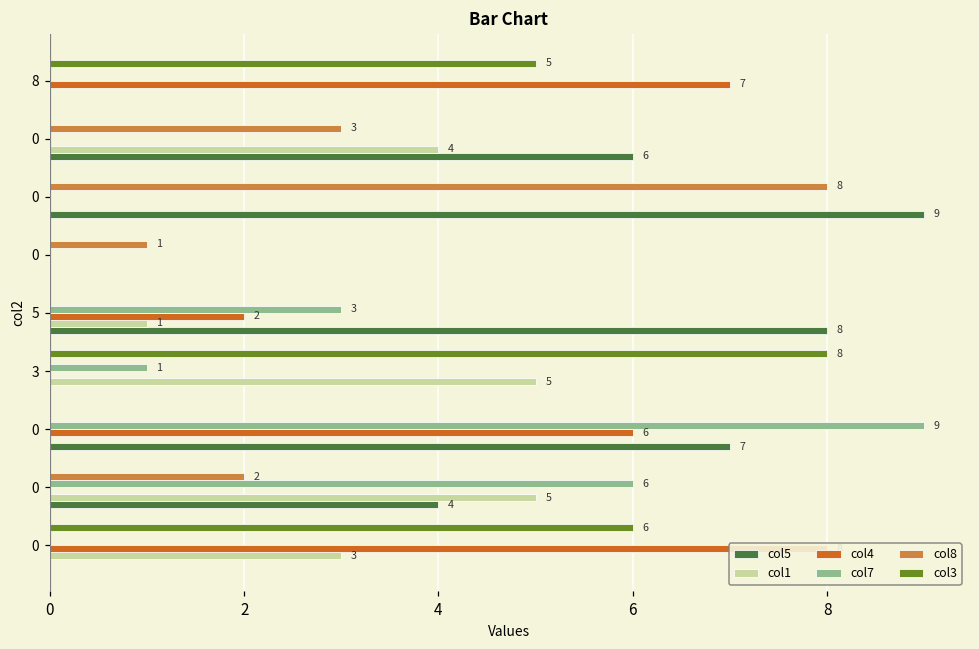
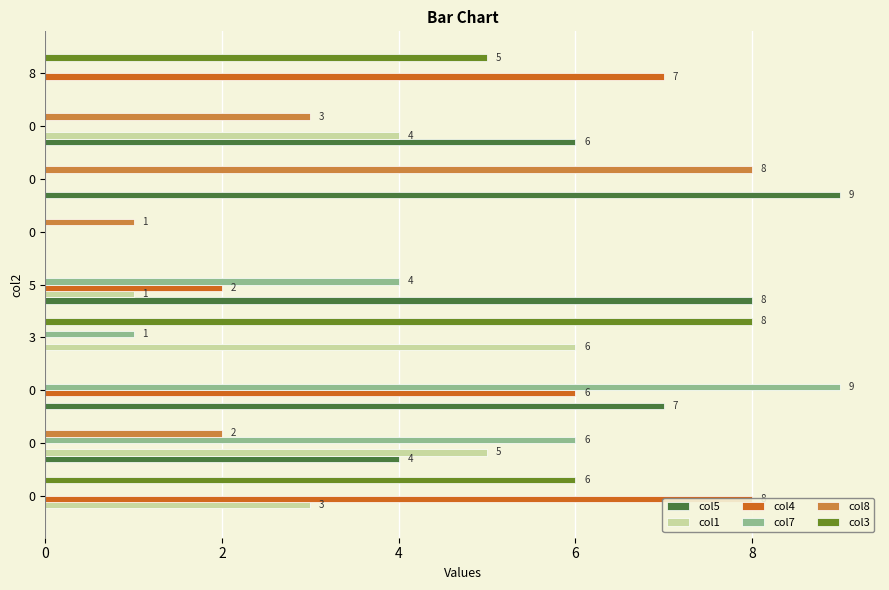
  {
    "col1": {
      "5": 1,
-     "3": 5
+     "3": 6
    },
    "col7": {
-     "5": 3,
+     "5": 4,
      "3": 1
    }
  }
